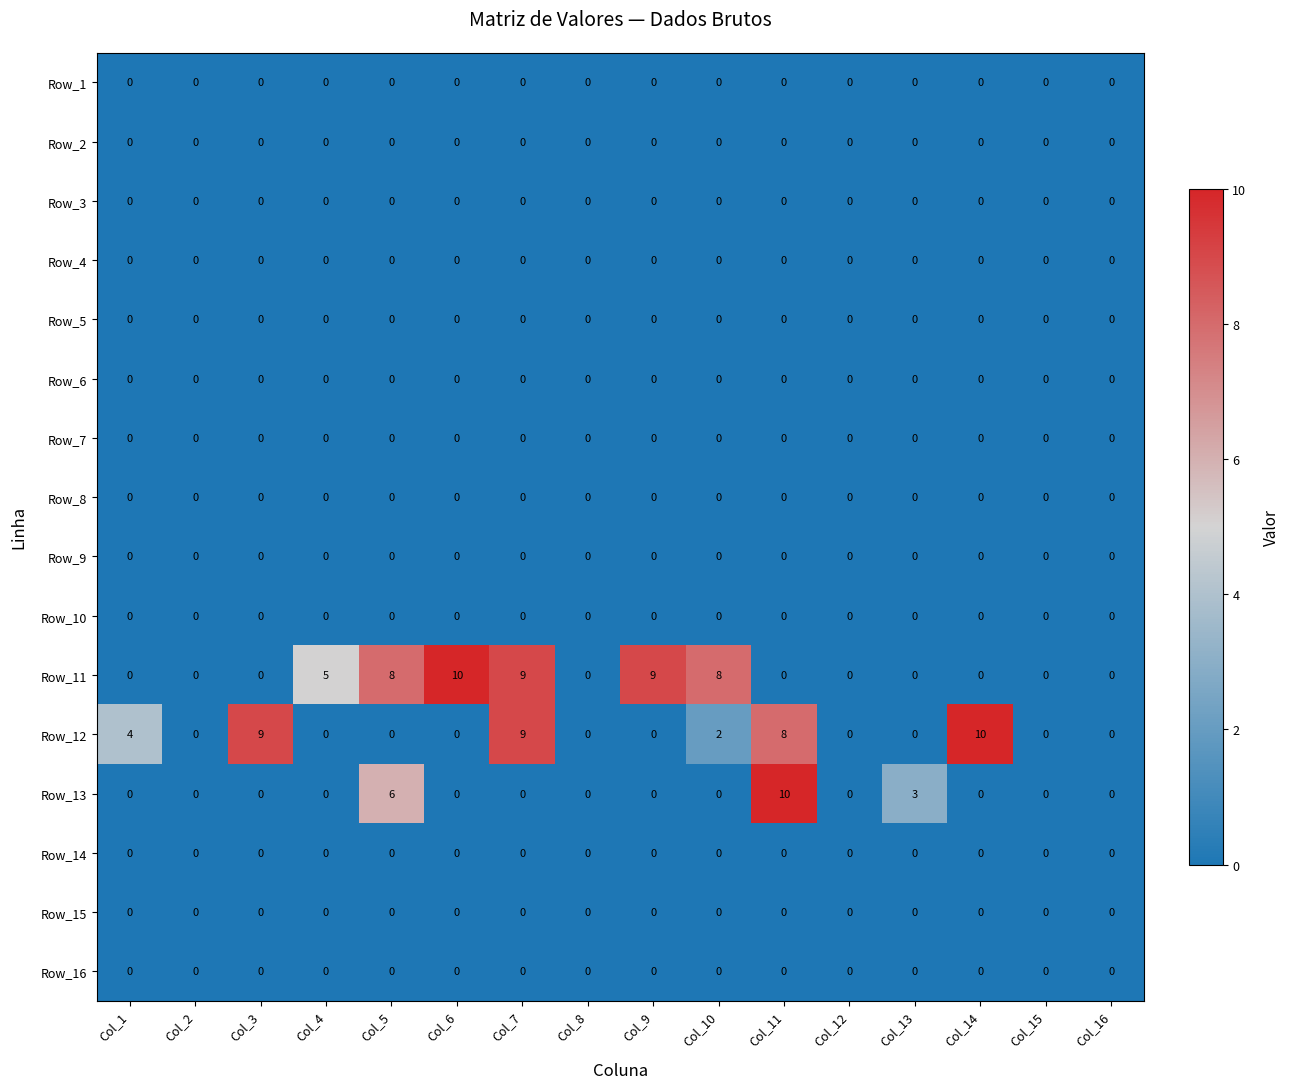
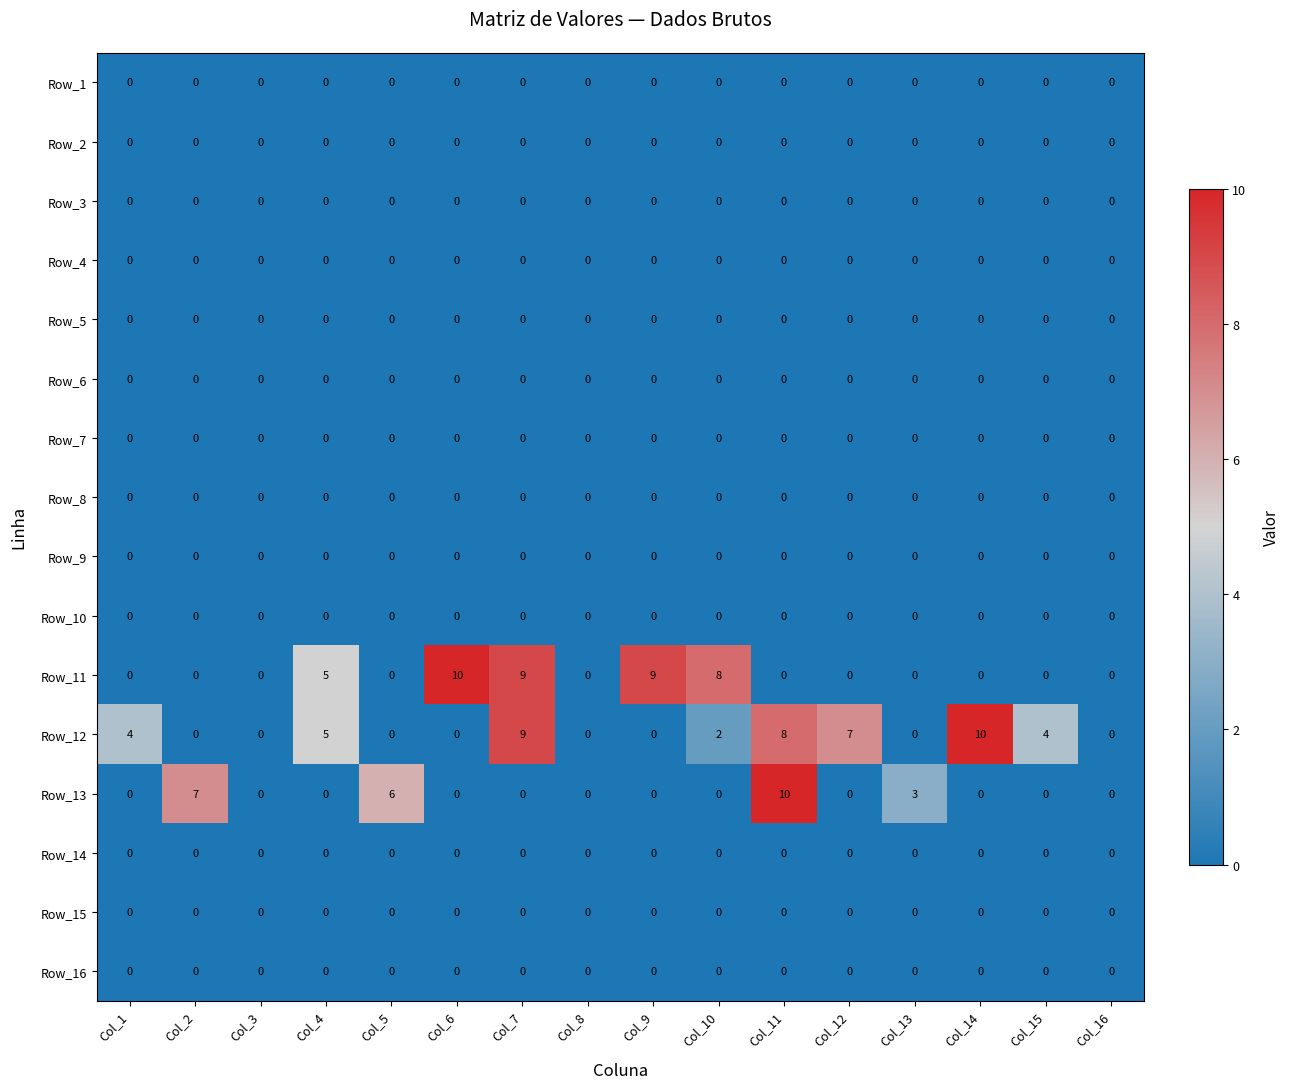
  {
    "Row_11": {
      "Col_1": 0,
      "Col_2": 0,
      "Col_3": 0,
      "Col_4": 5,
-     "Col_5": 8,
+     "Col_5": 0,
      "Col_6": 10,
      "Col_7": 9,
      "Col_8": 0,
      "Col_9": 9,
      "Col_10": 8,
      "Col_11": 0,
      "Col_12": 0,
      "Col_13": 0,
      "Col_14": 0,
      "Col_15": 0,
      "Col_16": 0
    },
    "Row_12": {
      "Col_1": 4,
      "Col_2": 0,
-     "Col_3": 9,
-     "Col_4": 0,
+     "Col_3": 0,
+     "Col_4": 5,
      "Col_5": 0,
      "Col_6": 0,
      "Col_7": 9,
      "Col_8": 0,
      "Col_9": 0,
      "Col_10": 2,
      "Col_11": 8,
-     "Col_12": 0,
+     "Col_12": 7,
      "Col_13": 0,
      "Col_14": 10,
-     "Col_15": 0,
+     "Col_15": 4,
      "Col_16": 0
    },
    "Row_13": {
      "Col_1": 0,
-     "Col_2": 0,
+     "Col_2": 7,
      "Col_3": 0,
      "Col_4": 0,
      "Col_5": 6,
      "Col_6": 0,
      "Col_7": 0,
      "Col_8": 0,
      "Col_9": 0,
      "Col_10": 0,
      "Col_11": 10,
      "Col_12": 0,
      "Col_13": 3,
      "Col_14": 0,
      "Col_15": 0,
      "Col_16": 0
    }
  }
